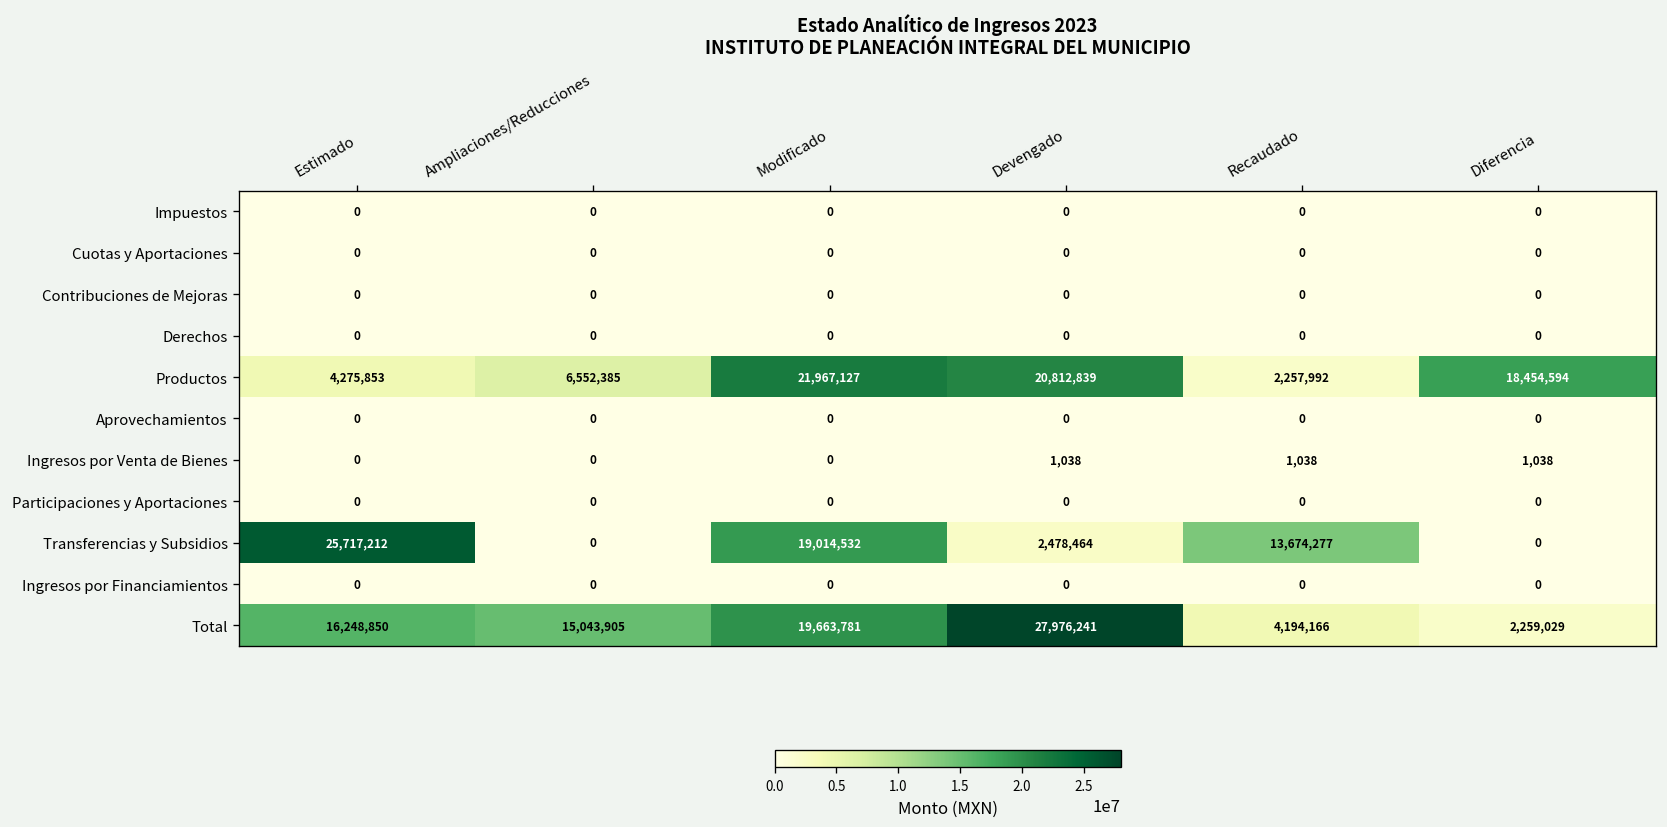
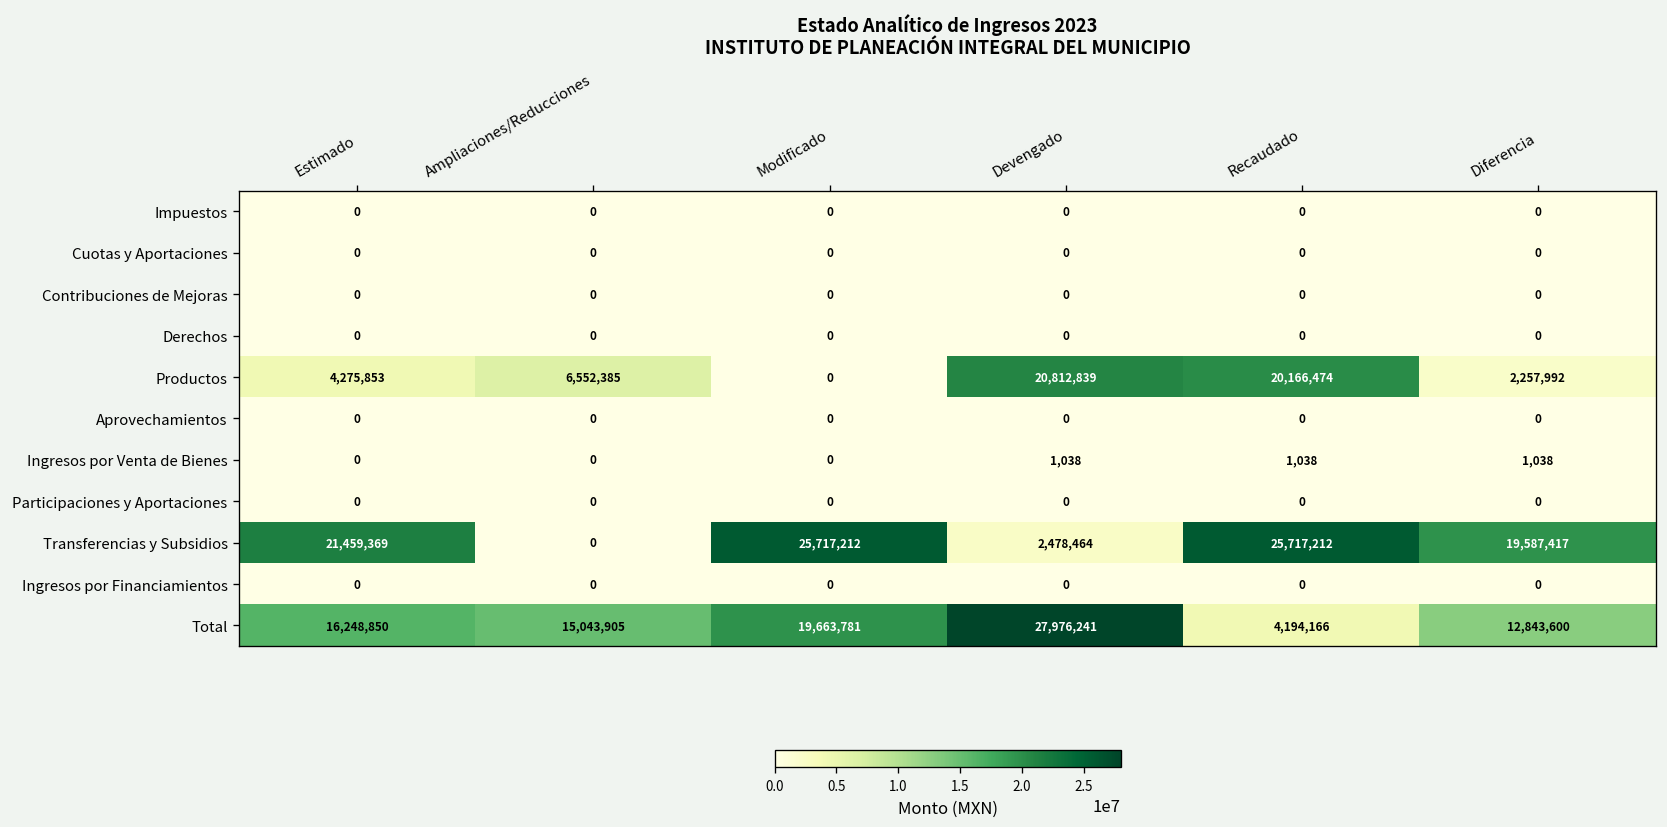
  {
    "Impuestos": {
      "Estimado": "0",
      "Ampliaciones/Reducciones": "0",
      "Modificado": "0",
      "Devengado": "0",
      "Recaudado": "0",
      "Diferencia": "0"
    },
    "Cuotas y Aportaciones": {
      "Estimado": "0",
      "Ampliaciones/Reducciones": "0",
      "Modificado": "0",
      "Devengado": "0",
      "Recaudado": "0",
      "Diferencia": "0"
    },
    "Contribuciones de Mejoras": {
      "Estimado": "0",
      "Ampliaciones/Reducciones": "0",
      "Modificado": "0",
      "Devengado": "0",
      "Recaudado": "0",
      "Diferencia": "0"
    },
    "Derechos": {
      "Estimado": "0",
      "Ampliaciones/Reducciones": "0",
      "Modificado": "0",
      "Devengado": "0",
      "Recaudado": "0",
      "Diferencia": "0"
    },
    "Productos": {
      "Estimado": "4,275,853",
      "Ampliaciones/Reducciones": "6,552,385",
-     "Modificado": "21,967,127",
+     "Modificado": "0",
      "Devengado": "20,812,839",
-     "Recaudado": "2,257,992",
-     "Diferencia": "18,454,594"
+     "Recaudado": "20,166,474",
+     "Diferencia": "2,257,992"
    },
    "Aprovechamientos": {
      "Estimado": "0",
      "Ampliaciones/Reducciones": "0",
      "Modificado": "0",
      "Devengado": "0",
      "Recaudado": "0",
      "Diferencia": "0"
    },
    "Ingresos por Venta de Bienes": {
      "Estimado": "0",
      "Ampliaciones/Reducciones": "0",
      "Modificado": "0",
      "Devengado": "1,038",
      "Recaudado": "1,038",
      "Diferencia": "1,038"
    },
    "Participaciones y Aportaciones": {
      "Estimado": "0",
      "Ampliaciones/Reducciones": "0",
      "Modificado": "0",
      "Devengado": "0",
      "Recaudado": "0",
      "Diferencia": "0"
    },
    "Transferencias y Subsidios": {
-     "Estimado": "25,717,212",
+     "Estimado": "21,459,369",
      "Ampliaciones/Reducciones": "0",
-     "Modificado": "19,014,532",
+     "Modificado": "25,717,212",
      "Devengado": "2,478,464",
-     "Recaudado": "13,674,277",
-     "Diferencia": "0"
+     "Recaudado": "25,717,212",
+     "Diferencia": "19,587,417"
    },
    "Ingresos por Financiamientos": {
      "Estimado": "0",
      "Ampliaciones/Reducciones": "0",
      "Modificado": "0",
      "Devengado": "0",
      "Recaudado": "0",
      "Diferencia": "0"
    },
    "Total": {
      "Estimado": "16,248,850",
      "Ampliaciones/Reducciones": "15,043,905",
      "Modificado": "19,663,781",
      "Devengado": "27,976,241",
      "Recaudado": "4,194,166",
-     "Diferencia": "2,259,029"
+     "Diferencia": "12,843,600"
    }
  }
